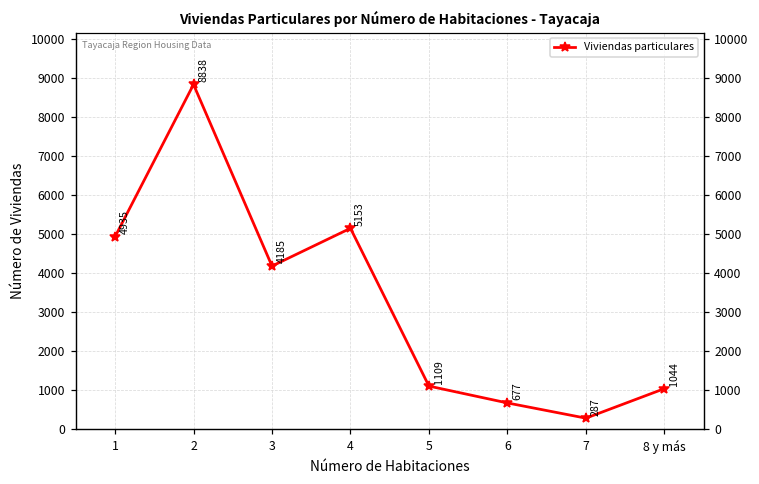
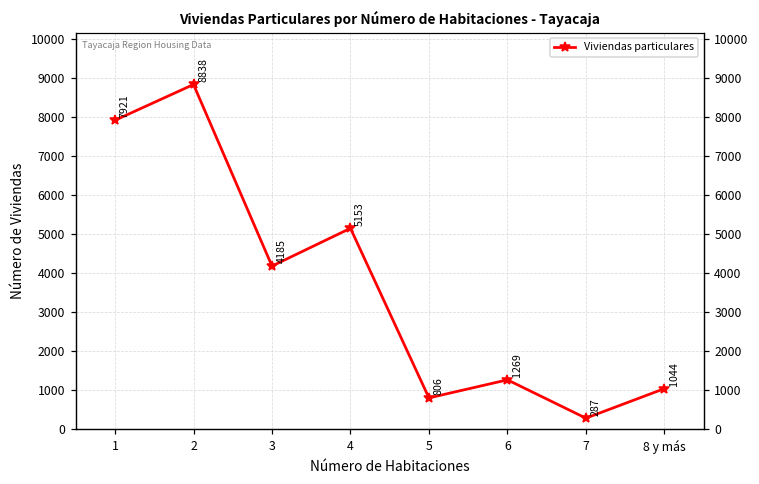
  {
-   "1": 4935,
+   "1": 7921,
    "2": 8838,
    "3": 4185,
    "4": 5153,
-   "5": 1109,
-   "6": 677,
+   "5": 806,
+   "6": 1269,
    "7": 287,
    "8 y más": 1044
  }
